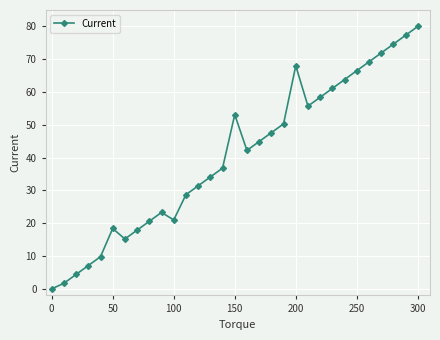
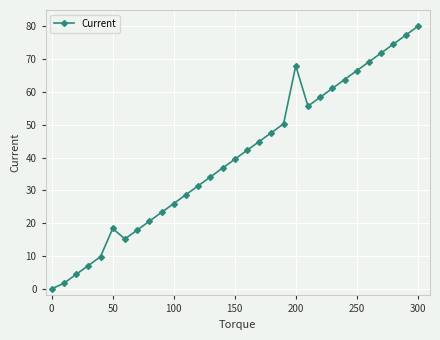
  {
    "0": 0,
    "50": 18,
-   "100": 21,
-   "150": 53,
+   "100": 26,
+   "150": 40,
    "200": 68,
    "250": 67,
    "300": 80
  }
